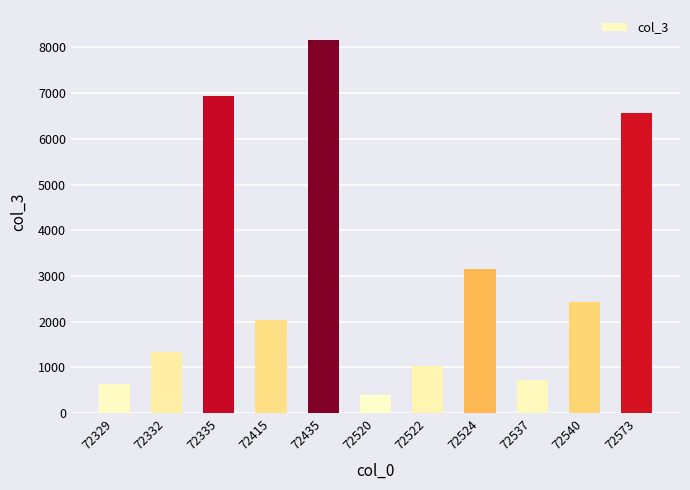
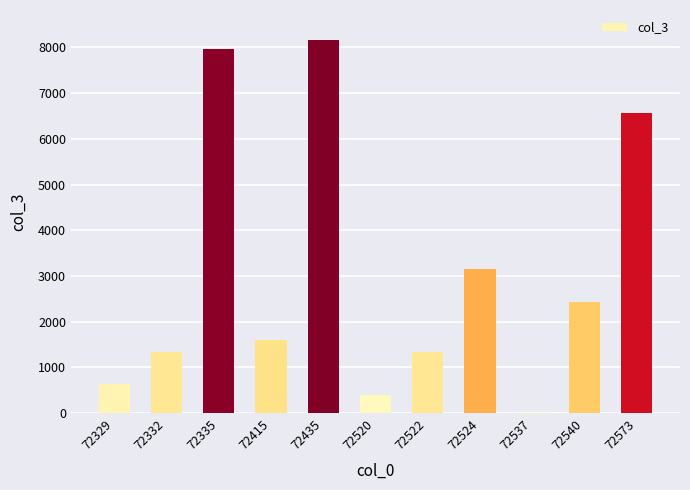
  {
    "72329": 600,
    "72332": 1300,
-   "72335": 6900,
-   "72415": 2000,
+   "72335": 8000,
+   "72415": 1600,
    "72435": 8200,
    "72520": 400,
-   "72522": 1000,
+   "72522": 1300,
    "72524": 3200,
-   "72537": 700,
+   "72537": 0,
    "72540": 2400,
    "72573": 6600
  }
